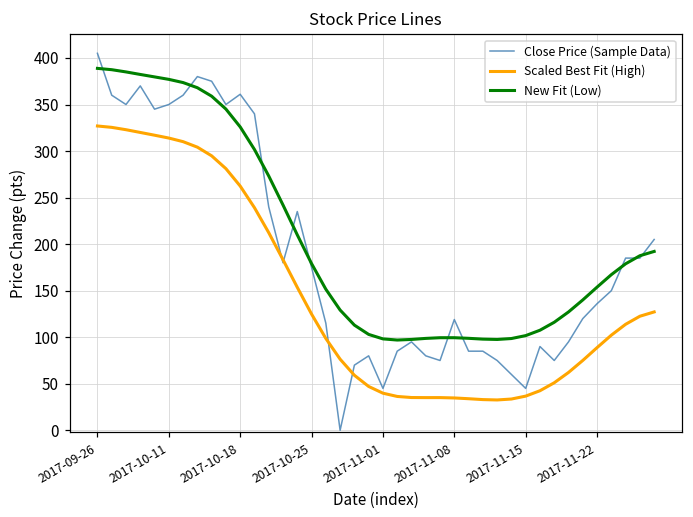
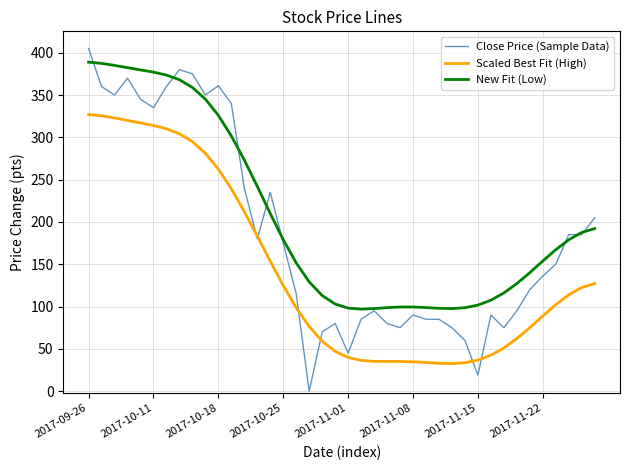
  {
    "Close Price (Sample Data)": {
      "2017-09-26": 410,
-     "2017-10-11": 350,
+     "2017-10-11": 340,
      "2017-10-18": 360,
      "2017-10-25": 180,
      "2017-11-01": 50,
-     "2017-11-08": 120,
-     "2017-11-15": 50,
+     "2017-11-08": 90,
+     "2017-11-15": 20,
      "2017-11-22": 140
    },
    "Scaled Best Fit (High)": {
      "2017-09-26": 330,
      "2017-10-11": 310,
      "2017-10-18": 260,
      "2017-10-25": 120,
      "2017-11-01": 40,
      "2017-11-08": 30,
      "2017-11-15": 40,
      "2017-11-22": 90
    },
    "New Fit (Low)": {
      "2017-09-26": 390,
      "2017-10-11": 380,
      "2017-10-18": 330,
      "2017-10-25": 180,
      "2017-11-01": 100,
      "2017-11-08": 100,
      "2017-11-15": 100,
      "2017-11-22": 150
    }
  }
